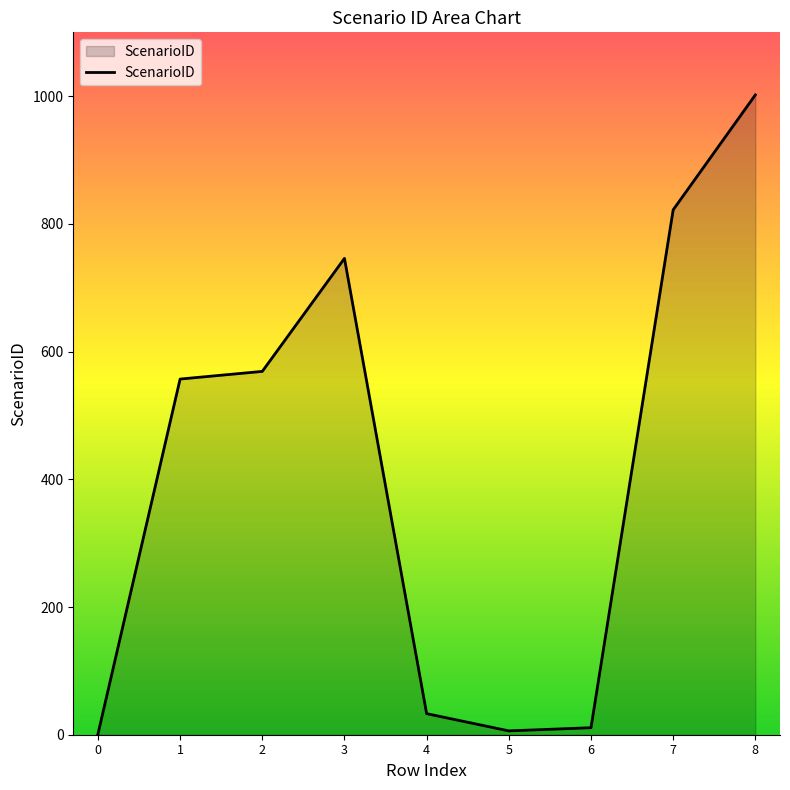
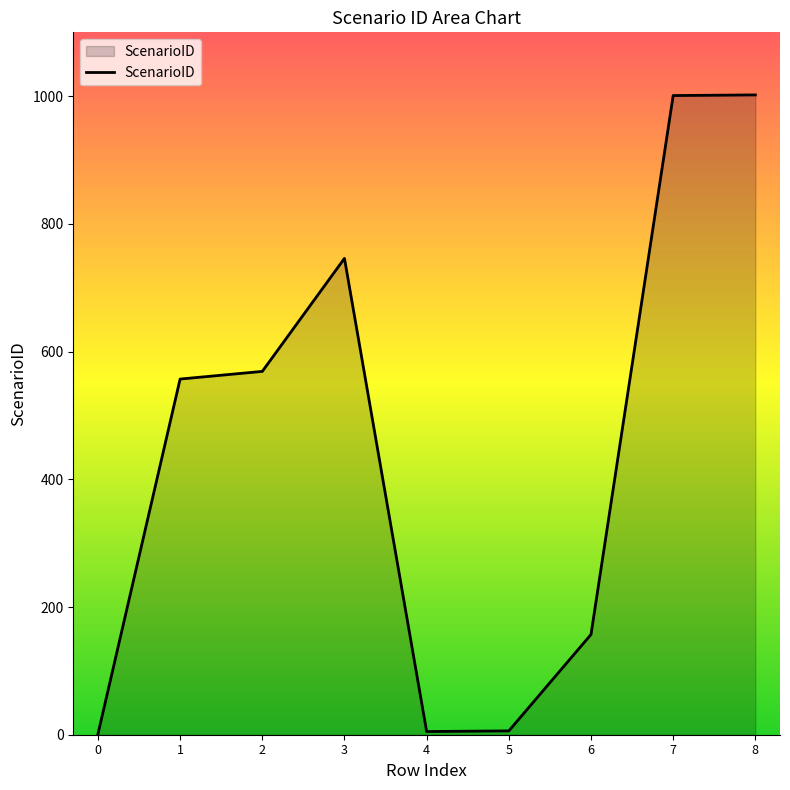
  {
    "0": 0,
    "1": 560,
    "2": 570,
    "3": 750,
-   "4": 30,
+   "4": 10,
    "5": 10,
-   "6": 10,
-   "7": 820,
+   "6": 160,
+   "7": 1000,
    "8": 1000
  }
